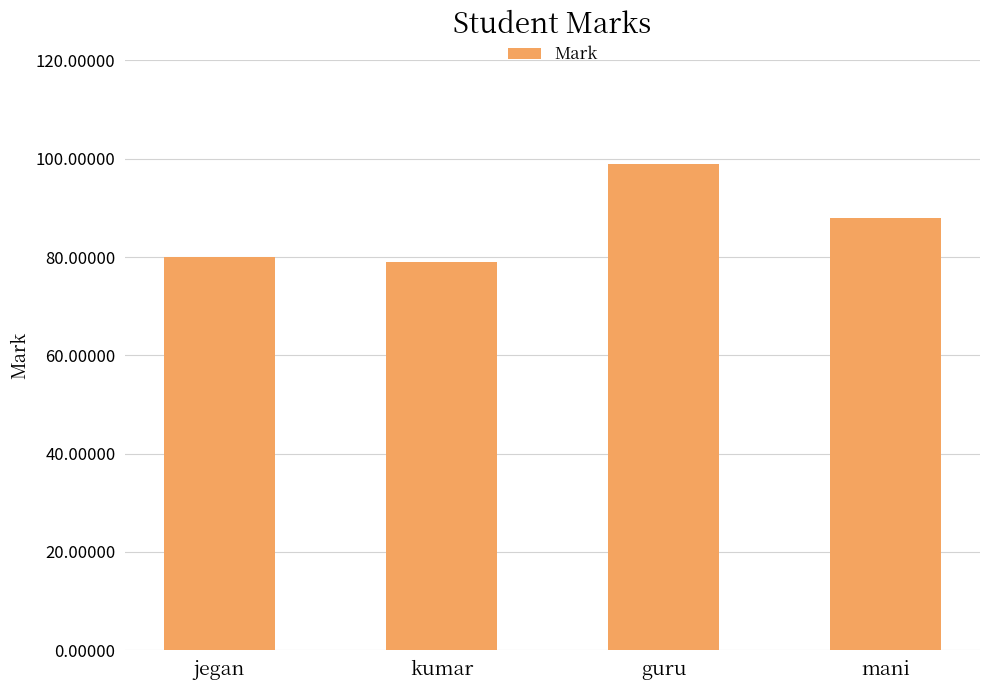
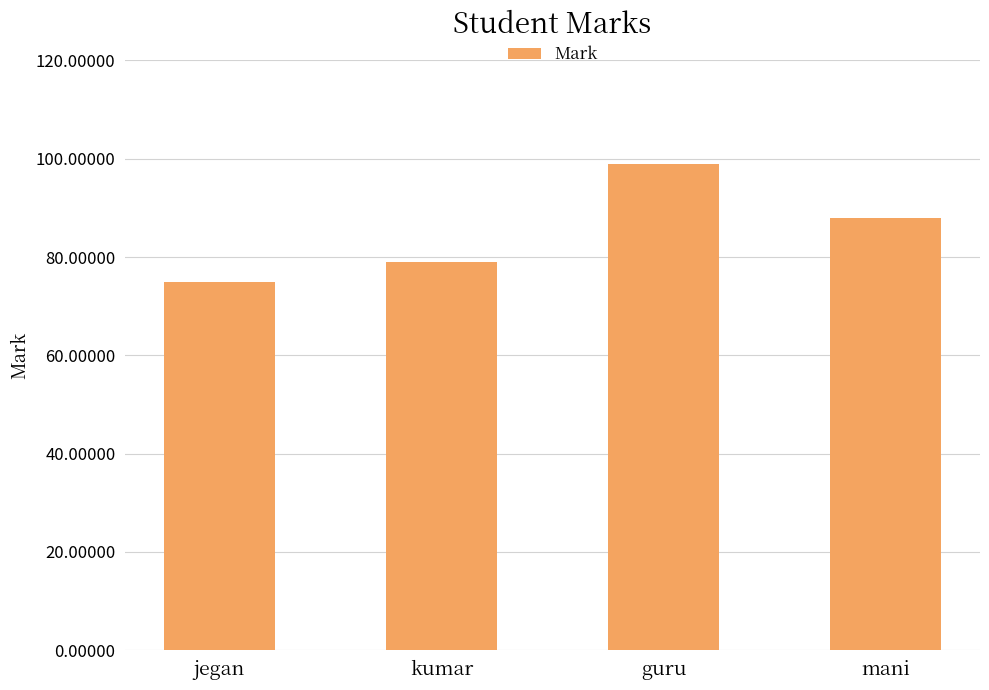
  {
-   "jegan": 80,
+   "jegan": 75,
    "kumar": 79,
    "guru": 99,
    "mani": 88
  }
